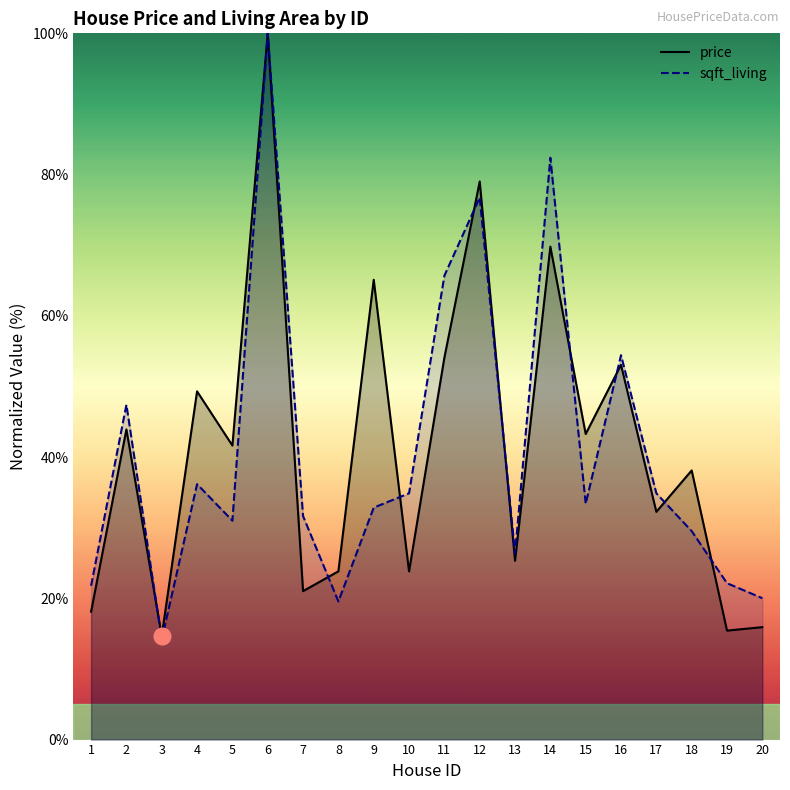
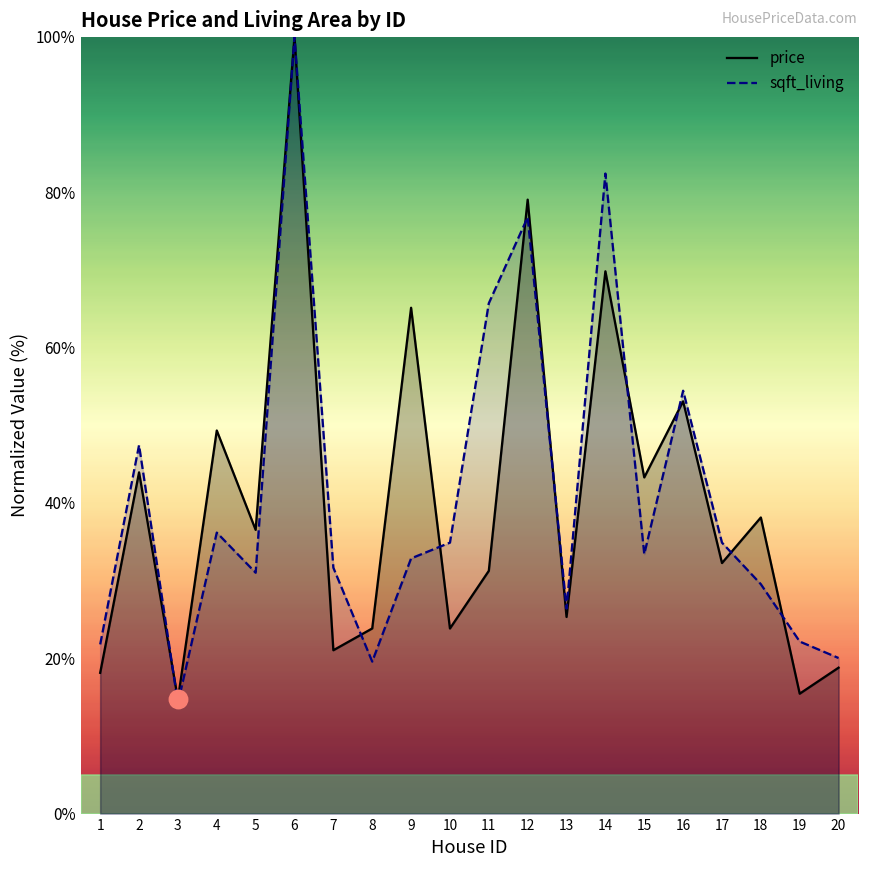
  {
    "price": {
      "1": "18%",
      "2": "44%",
      "4": "49%",
-     "5": "42%",
+     "5": "37%",
      "7": "21%",
      "8": "24%",
      "9": "65%",
      "10": "24%",
-     "11": "54%",
+     "11": "31%",
      "12": "79%",
      "13": "25%",
      "14": "70%",
      "15": "43%",
      "16": "53%",
      "17": "32%",
      "18": "38%",
      "19": "15%",
-     "20": "16%"
+     "20": "19%"
    },
    "sqft_living": {
      "1": "22%",
      "2": "47%",
      "3": "14%",
      "4": "36%",
      "5": "31%",
      "7": "32%",
      "8": "20%",
      "9": "33%",
      "10": "35%",
      "11": "66%",
      "12": "77%",
      "13": "26%",
      "14": "82%",
      "15": "33%",
      "16": "54%",
      "17": "35%",
      "18": "30%",
      "19": "22%",
      "20": "20%"
    }
  }
